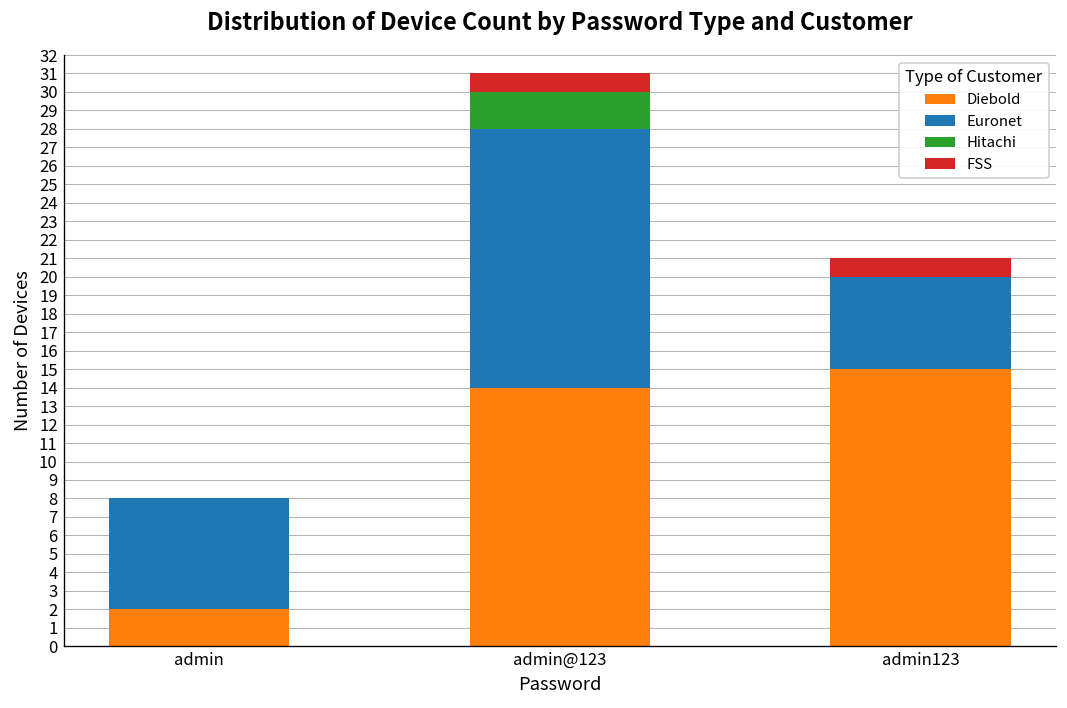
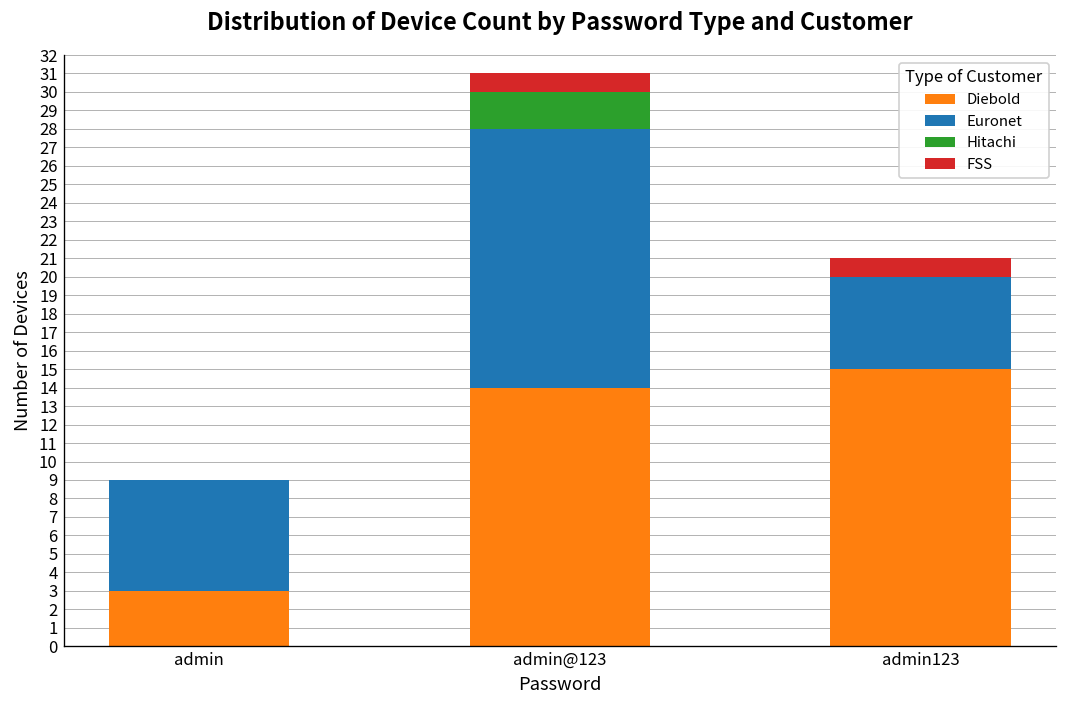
  {
    "Diebold": {
-     "admin": 2,
+     "admin": 3,
      "admin@123": 14,
      "admin123": 15
    },
    "Euronet": {
      "admin": 6,
      "admin@123": 14,
      "admin123": 5
    },
    "Hitachi": {
      "admin": 0,
      "admin@123": 2,
      "admin123": 0
    },
    "FSS": {
      "admin": 0,
      "admin@123": 1,
      "admin123": 1
    }
  }
